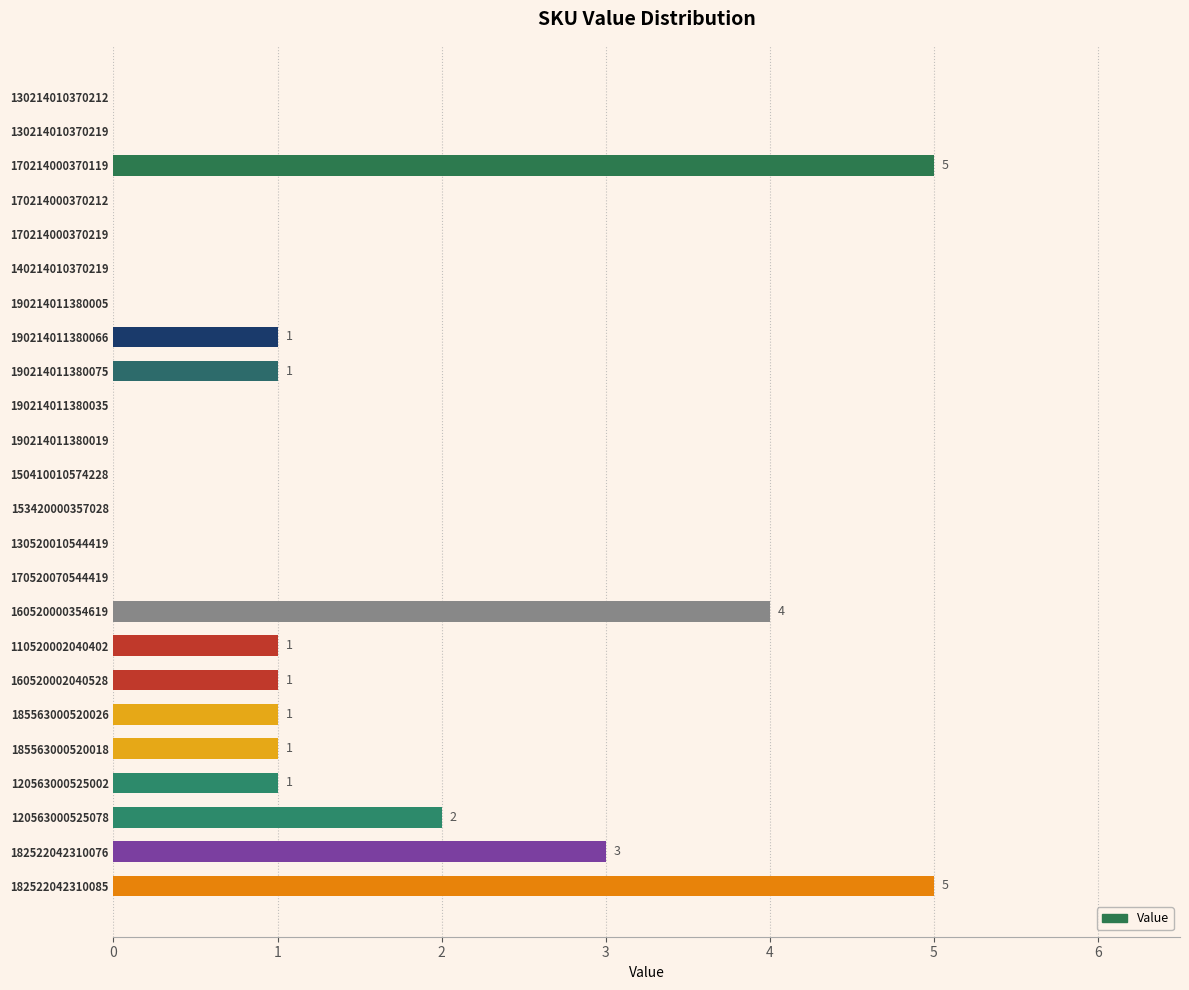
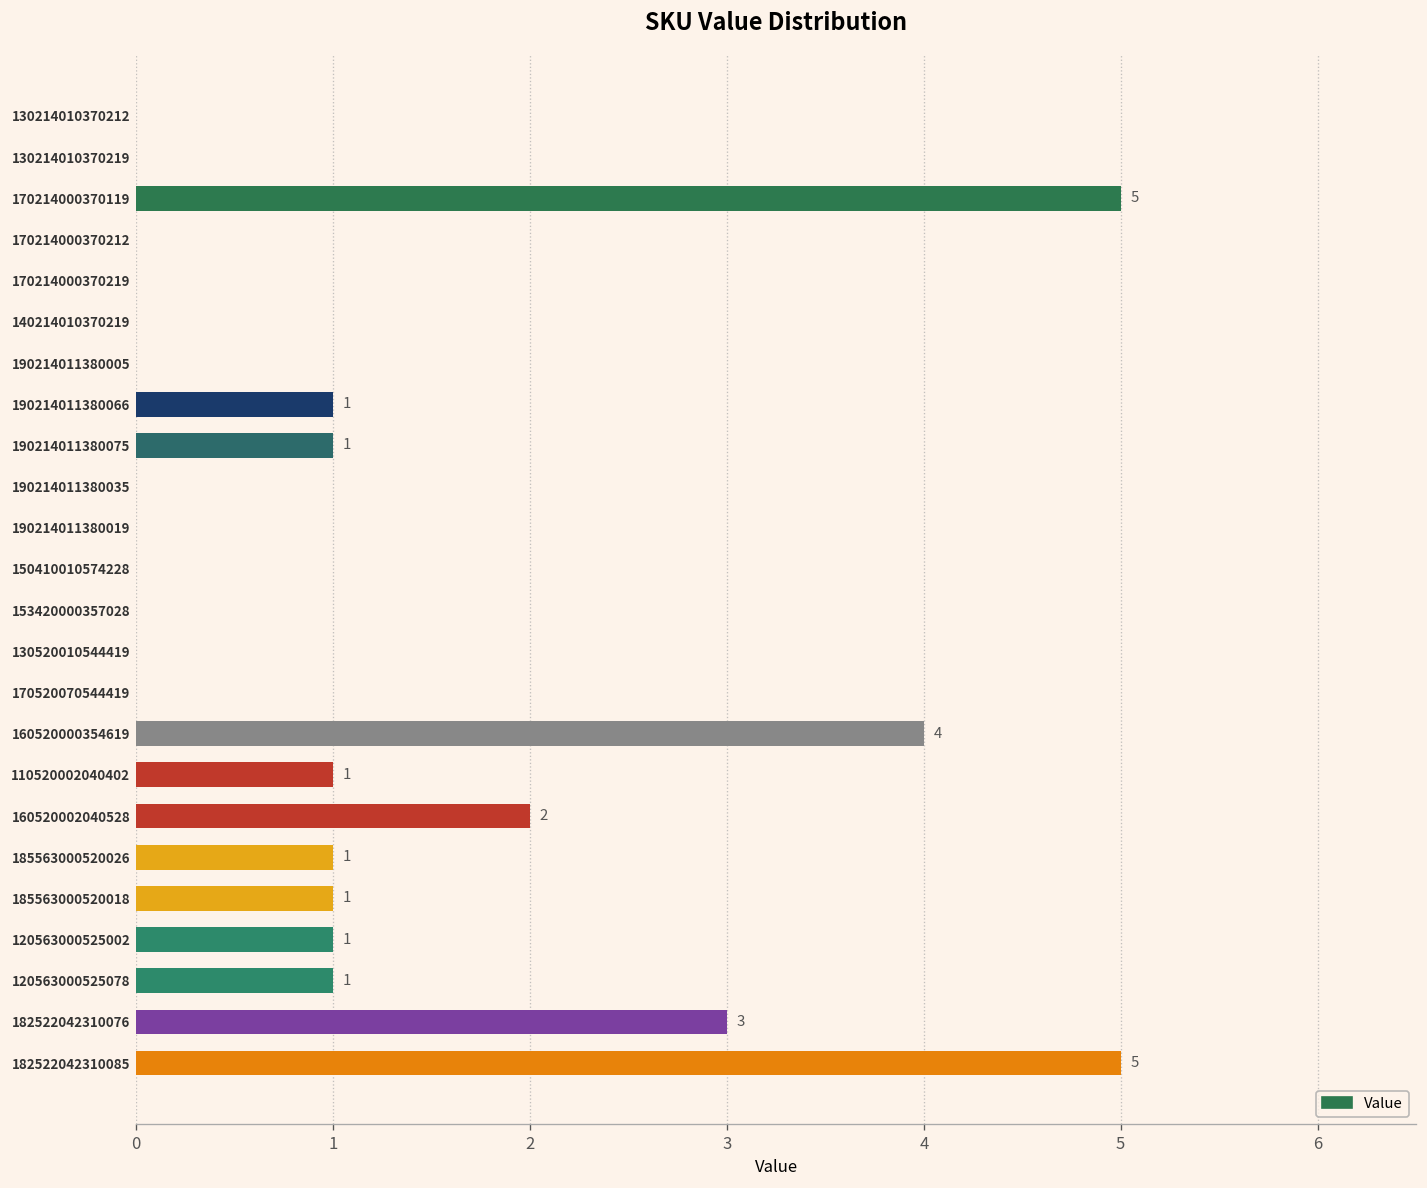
  {
    "170214000370119": 5,
    "190214011380066": 1,
    "190214011380075": 1,
    "160520000354619": 4,
    "110520002040402": 1,
-   "160520002040528": 1,
+   "160520002040528": 2,
    "185563000520026": 1,
    "185563000520018": 1,
    "120563000525002": 1,
-   "120563000525078": 2,
+   "120563000525078": 1,
    "182522042310076": 3,
    "182522042310085": 5
  }
